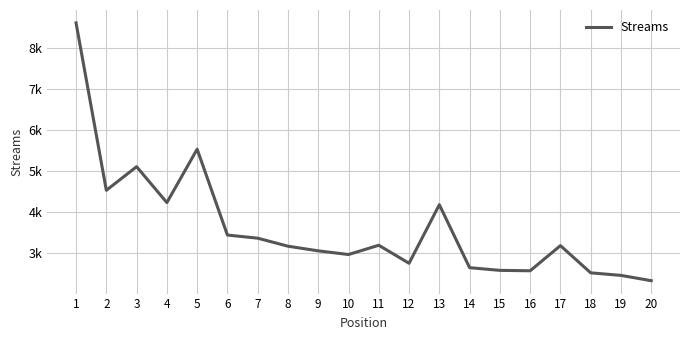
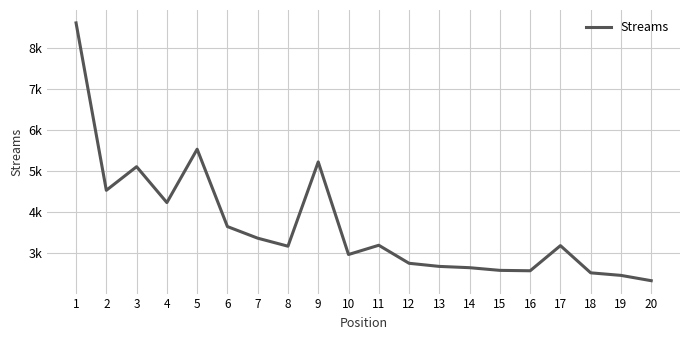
  {
    "1": 8600,
    "2": 4500,
    "3": 5100,
    "4": 4200,
    "5": 5500,
-   "6": 3400,
+   "6": 3700,
    "7": 3400,
    "8": 3200,
-   "9": 3100,
+   "9": 5200,
    "10": 3000,
    "11": 3200,
    "12": 2800,
-   "13": 4200,
+   "13": 2700,
    "14": 2700,
    "15": 2600,
    "16": 2600,
    "17": 3200,
    "18": 2500,
    "19": 2500,
    "20": 2300
  }
